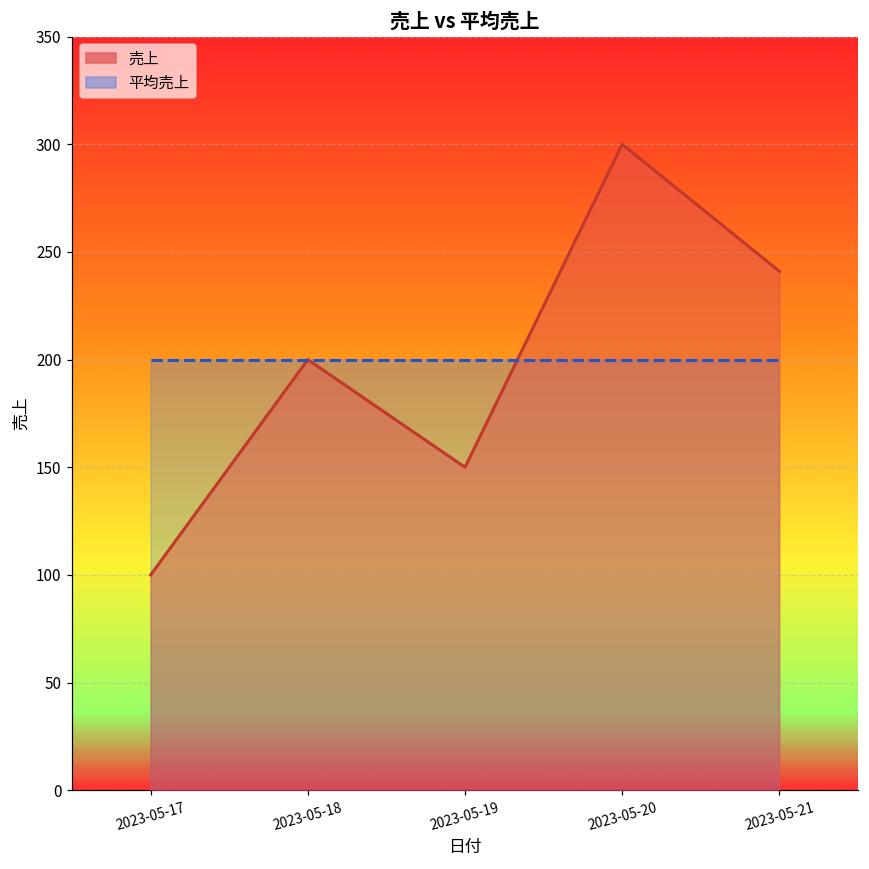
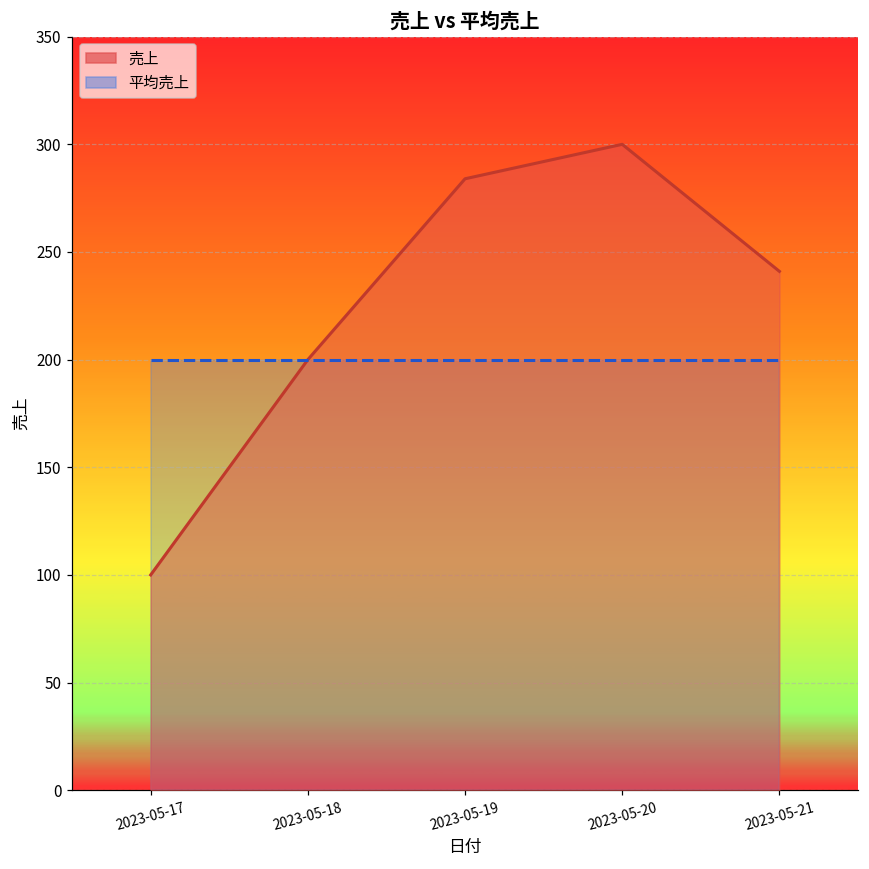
  {
    "売上": {
      "2023-05-17": 100,
-     "2023-05-19": 150,
+     "2023-05-19": 284,
      "2023-05-20": 300,
      "2023-05-21": 241
    },
    "平均売上": {
      "2023-05-17": 200,
      "2023-05-19": 200,
      "2023-05-20": 200,
      "2023-05-21": 200
    }
  }
